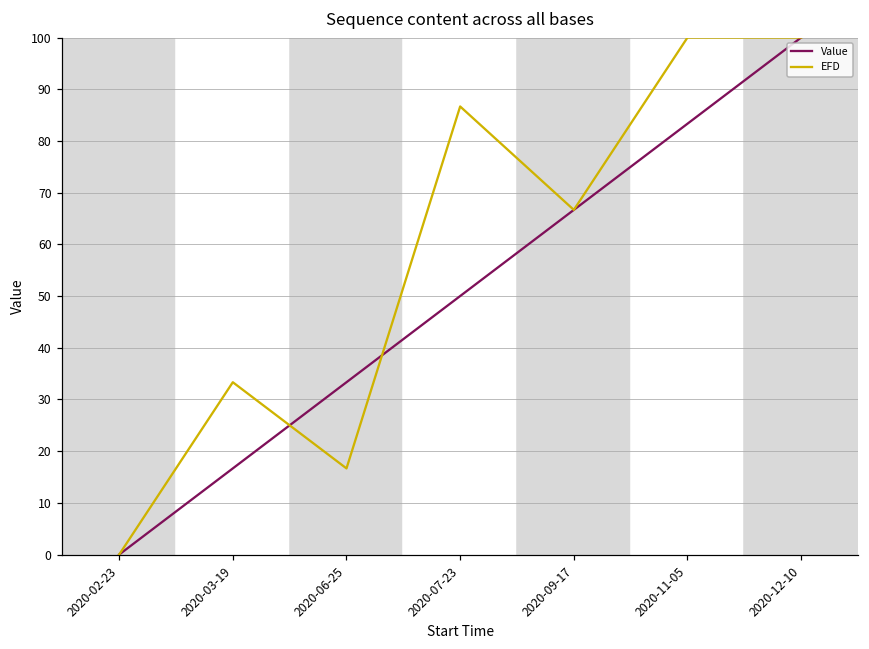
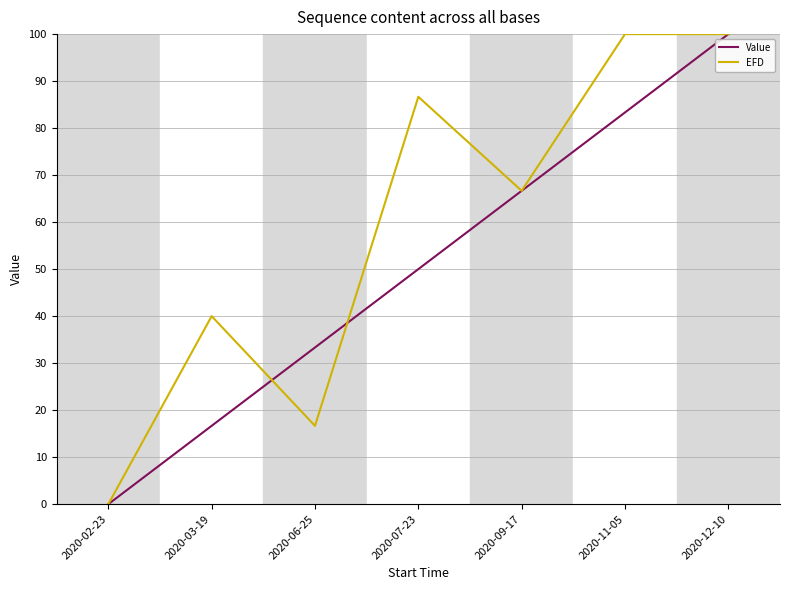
  {
    "Value": {
      "2020-03-19": 17,
      "2020-06-25": 33,
      "2020-07-23": 50,
      "2020-11-05": 83
    },
    "EFD": {
-     "2020-03-19": 33,
+     "2020-03-19": 40,
      "2020-06-25": 17,
      "2020-07-23": 87,
      "2020-11-05": 100
    }
  }
